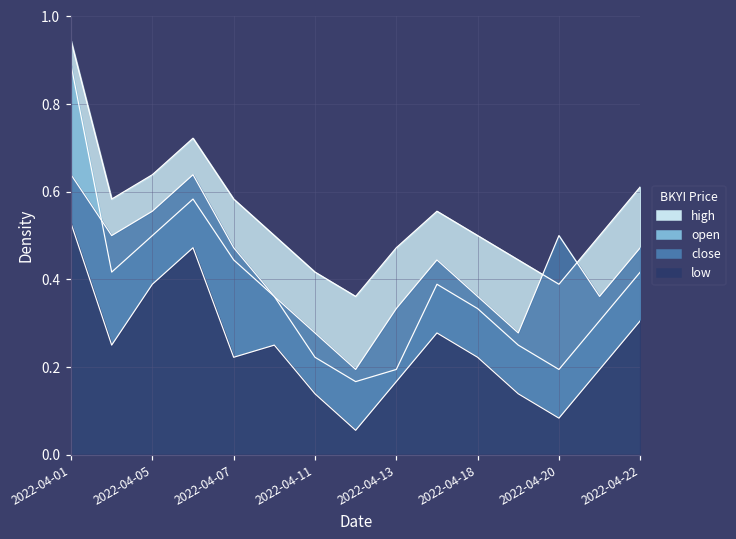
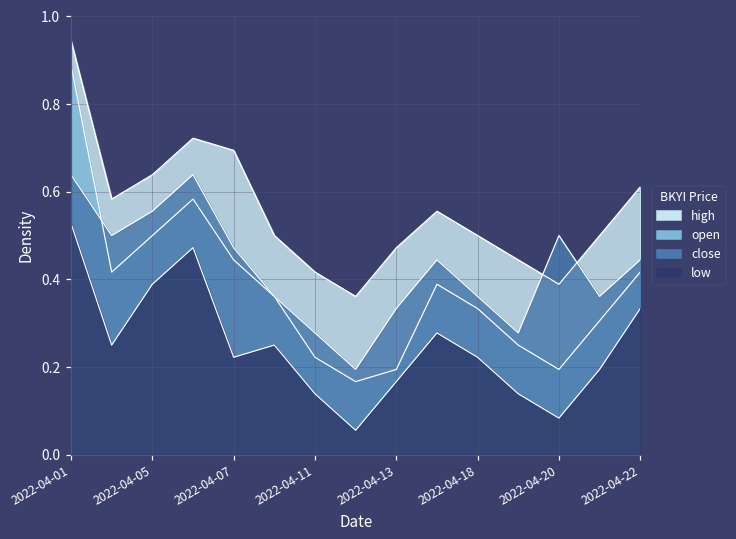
  {
    "high": {
      "2022-04-01": 0.94,
      "2022-04-05": 0.64,
-     "2022-04-07": 0.58,
+     "2022-04-07": 0.69,
      "2022-04-11": 0.42,
      "2022-04-13": 0.47,
      "2022-04-18": 0.50,
      "2022-04-20": 0.39,
      "2022-04-22": 0.61
    },
    "open": {
      "2022-04-01": 0.89,
      "2022-04-05": 0.50,
      "2022-04-07": 0.44,
      "2022-04-11": 0.22,
      "2022-04-13": 0.19,
      "2022-04-18": 0.33,
      "2022-04-20": 0.19,
      "2022-04-22": 0.42
    },
    "close": {
      "2022-04-01": 0.64,
      "2022-04-05": 0.56,
      "2022-04-07": 0.47,
      "2022-04-11": 0.28,
      "2022-04-13": 0.33,
      "2022-04-18": 0.36,
      "2022-04-20": 0.50,
-     "2022-04-22": 0.47
+     "2022-04-22": 0.44
    },
    "low": {
      "2022-04-01": 0.53,
      "2022-04-05": 0.39,
      "2022-04-07": 0.22,
      "2022-04-11": 0.14,
      "2022-04-13": 0.17,
      "2022-04-18": 0.22,
      "2022-04-20": 0.08,
-     "2022-04-22": 0.31
+     "2022-04-22": 0.33
    }
  }
